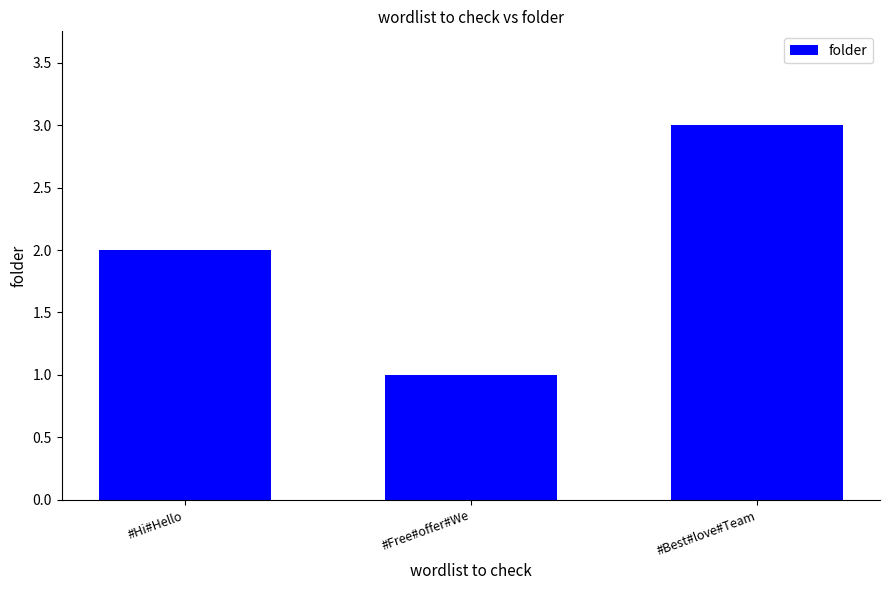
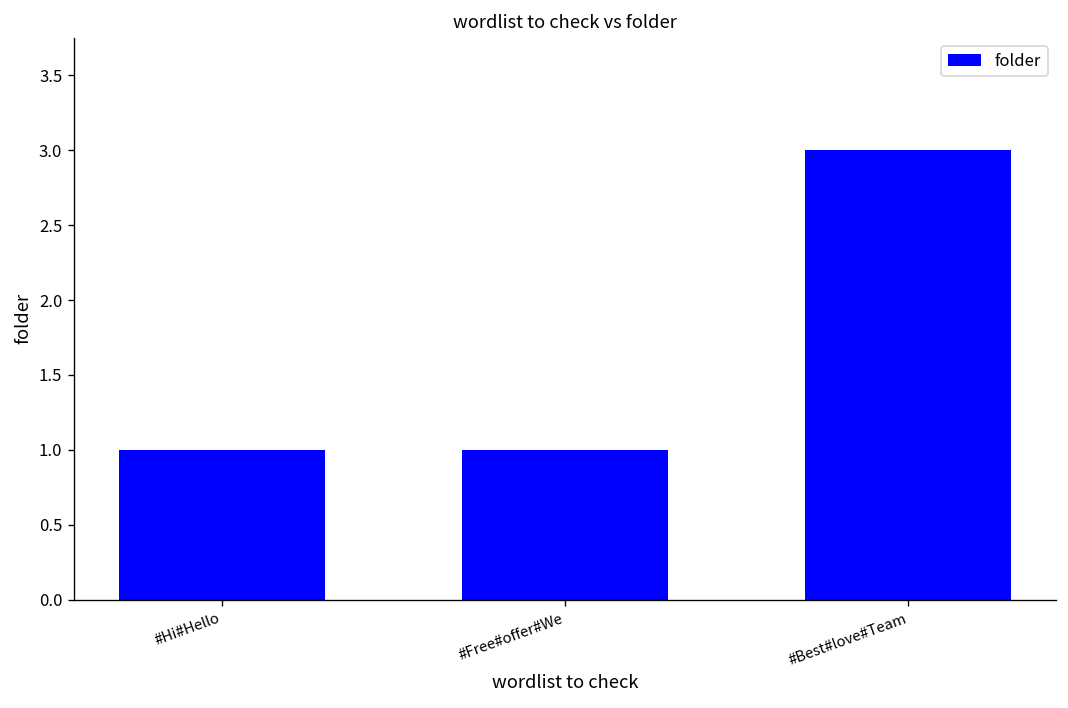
  {
-   "#Hi#Hello": 2,
+   "#Hi#Hello": 1,
    "#Free#offer#We": 1,
    "#Best#love#Team": 3
  }
